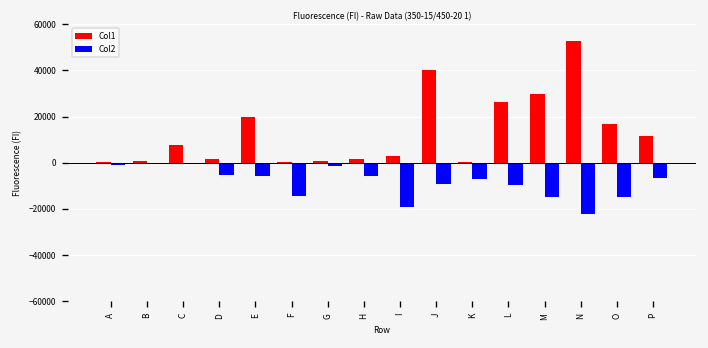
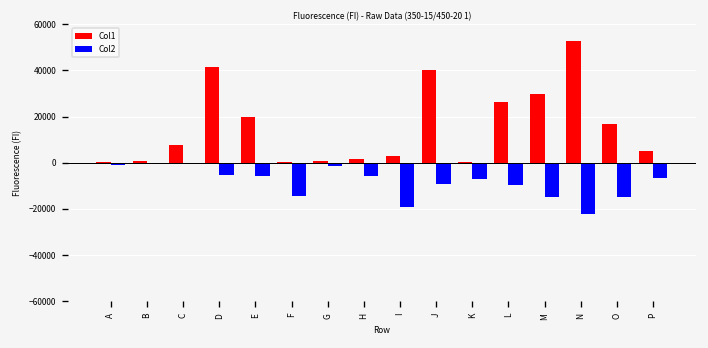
  {
    "Col1": {
      "C": 8000,
-     "D": 1000,
+     "D": 41000,
      "E": 20000,
      "H": 2000,
      "I": 3000,
      "J": 40000,
      "L": 26000,
      "M": 30000,
      "N": 53000,
      "O": 17000,
-     "P": 12000
+     "P": 5000
    },
    "Col2": {
      "D": -5000,
      "E": -6000,
      "F": -14000,
      "G": -2000,
      "H": -6000,
      "I": -19000,
      "J": -9000,
      "K": -7000,
      "L": -10000,
      "M": -15000,
      "N": -22000,
      "O": -15000,
      "P": -7000
    }
  }
